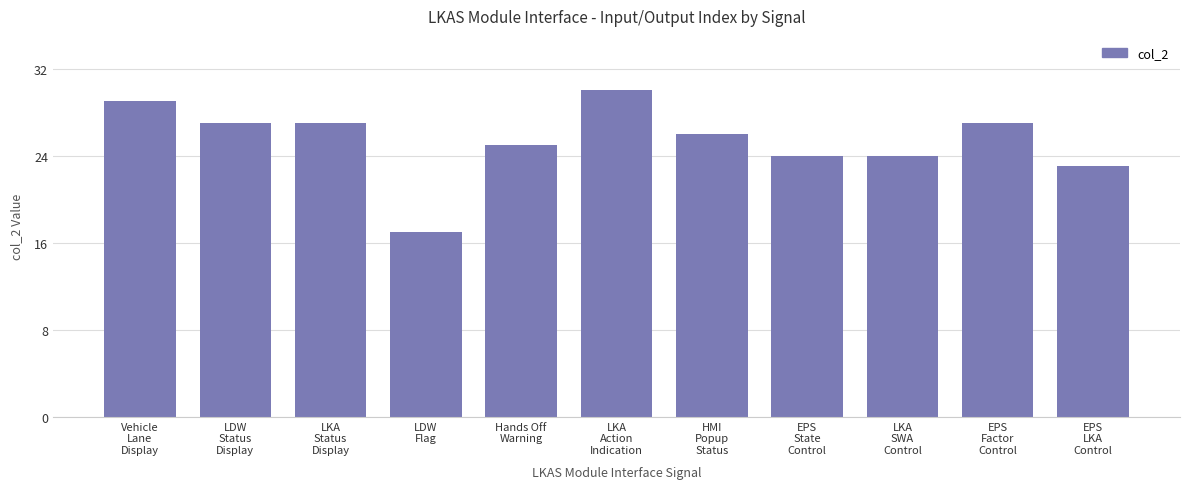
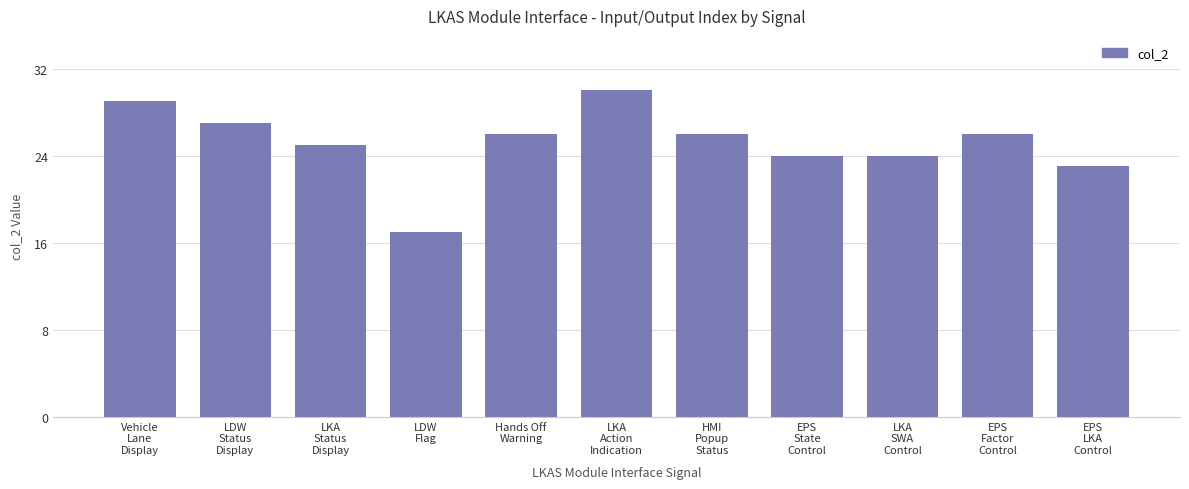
  {
    "Vehicle Lane Display": 29,
    "LDW Status Display": 27,
-   "LKA Status Display": 27,
+   "LKA Status Display": 25,
    "LDW Flag": 17,
-   "Hands Off Warning": 25,
+   "Hands Off Warning": 26,
    "LKA Action Indication": 30,
    "HMI Popup Status": 26,
    "EPS State Control": 24,
    "LKA SWA Control": 24,
-   "EPS Factor Control": 27,
+   "EPS Factor Control": 26,
    "EPS LKA Control": 23
  }
